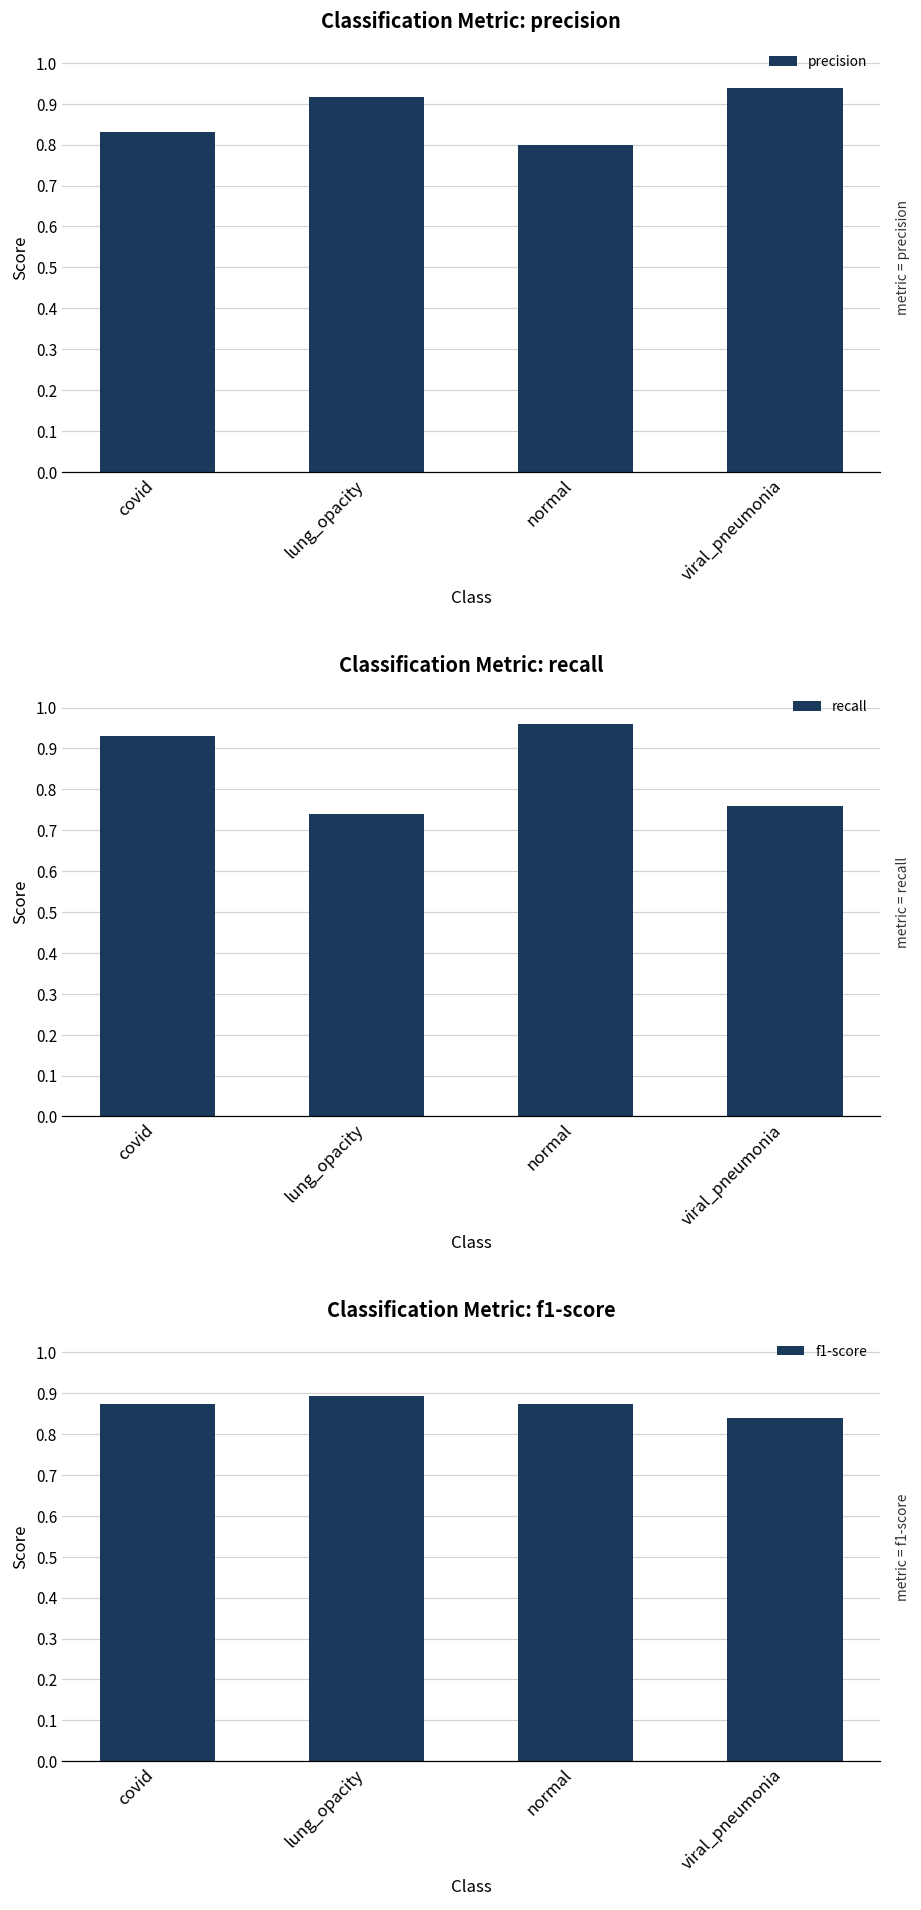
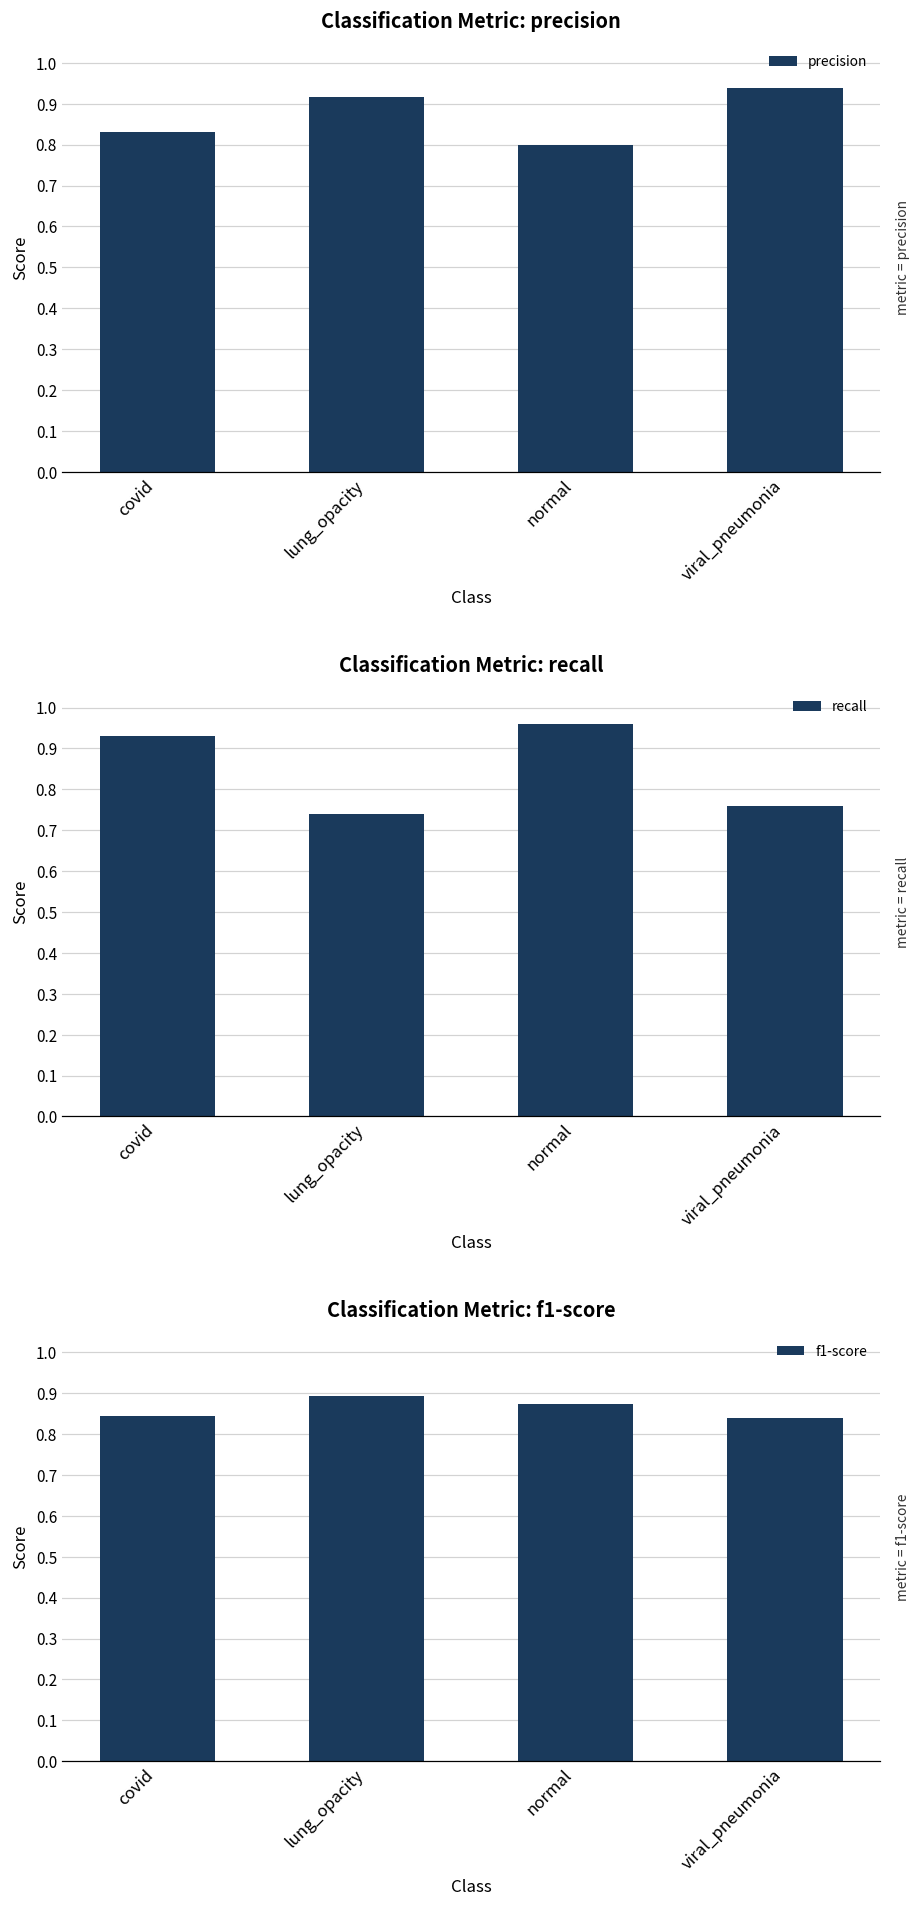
  {
    "Classification Metric: precision": {
      "covid": 0.83,
      "lung_opacity": 0.92,
      "normal": 0.80,
      "viral_pneumonia": 0.94
    },
    "Classification Metric: recall": {
      "covid": 0.93,
      "lung_opacity": 0.74,
      "normal": 0.96,
      "viral_pneumonia": 0.76
    },
    "Classification Metric: f1-score": {
-     "covid": 0.87,
+     "covid": 0.84,
      "lung_opacity": 0.89,
      "normal": 0.87,
      "viral_pneumonia": 0.84
    }
  }
